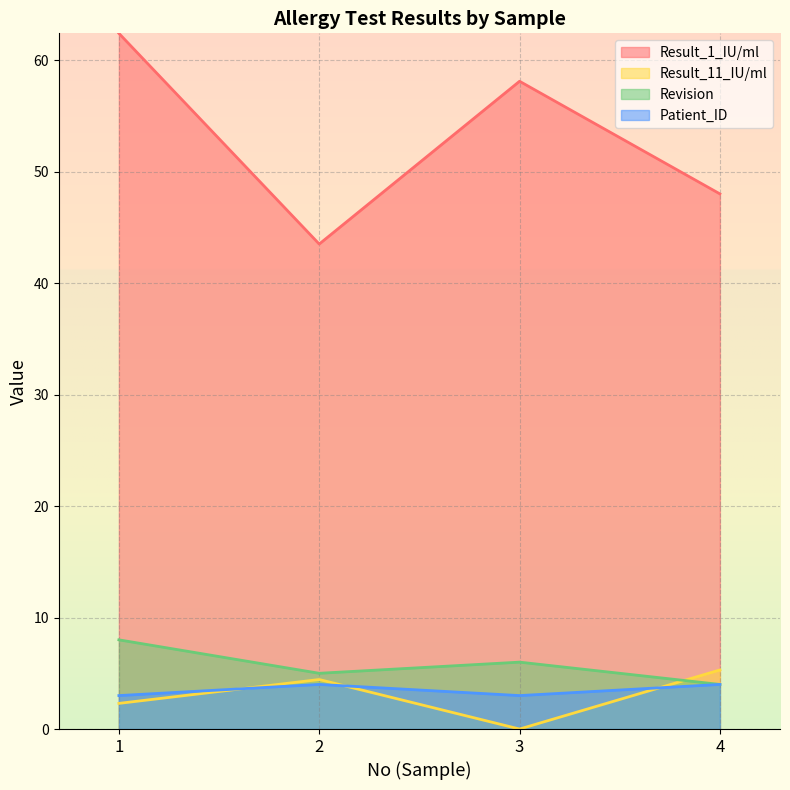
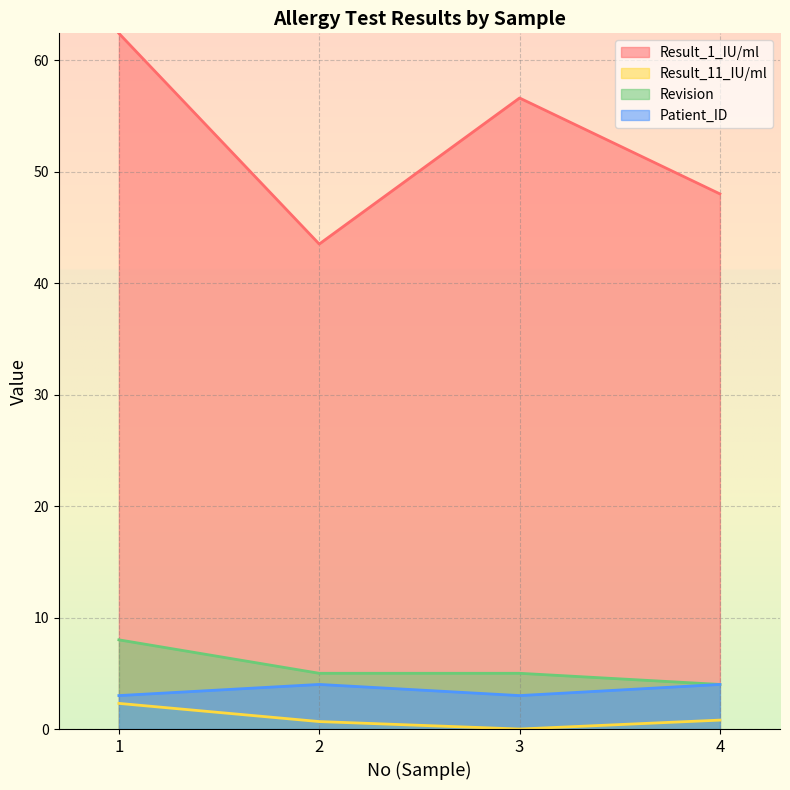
  {
    "Result_1_IU/ml": {
      "1": 62.4,
      "2": 43.5,
-     "3": 58.1,
+     "3": 56.6,
      "4": 48.0
    },
    "Result_11_IU/ml": {
      "1": 2.3,
-     "2": 4.4,
+     "2": 0.7,
      "3": 0.0,
-     "4": 5.3
+     "4": 0.8
    },
    "Revision": {
      "1": 8,
      "2": 5,
-     "3": 6
+     "3": 5
    },
    "Patient_ID": {
      "1": 3.0,
      "2": 4.0,
      "3": 3.0
    }
  }
